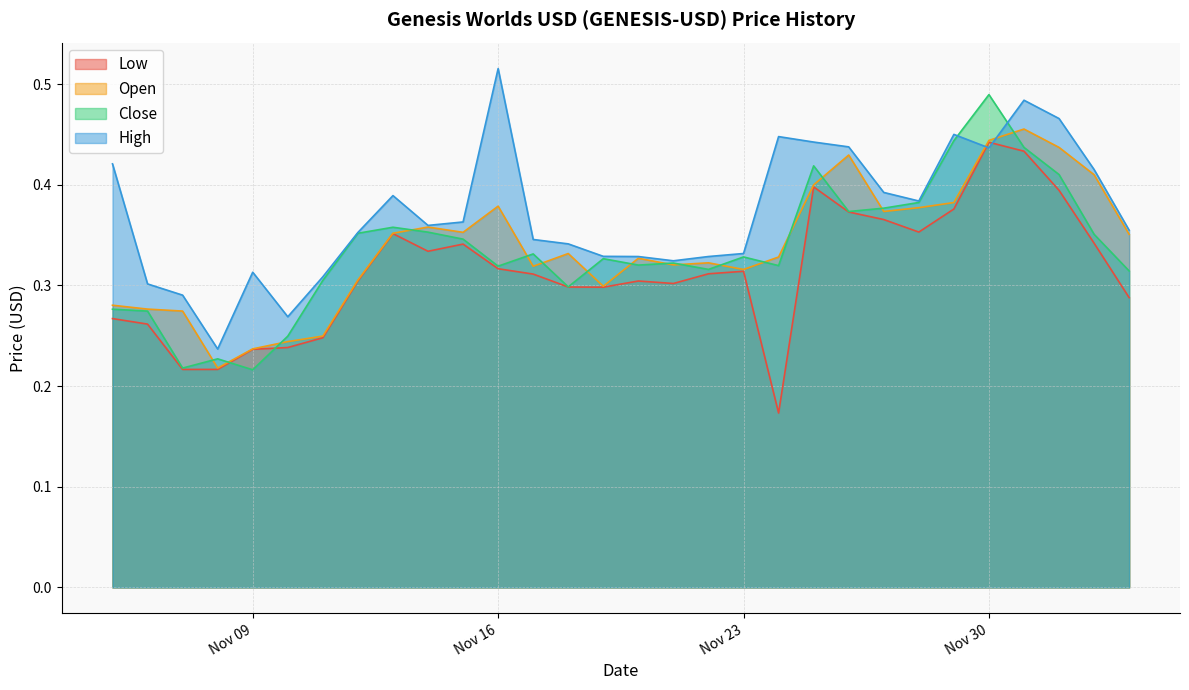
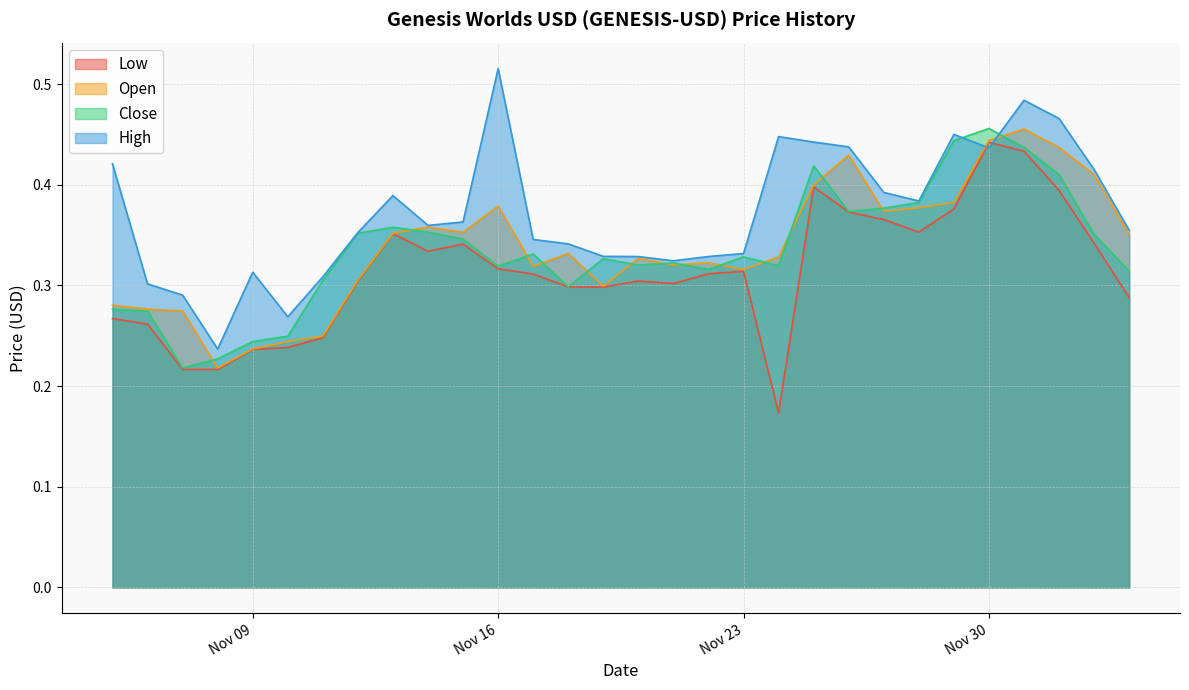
  {
    "Open": {
      "Nov 16": 0.379
    },
    "Close": {
-     "Nov 09": 0.216,
+     "Nov 09": 0.244,
      "Nov 23": 0.328,
-     "Nov 30": 0.490
+     "Nov 30": 0.456
    },
    "High": {
      "Nov 09": 0.313,
      "Nov 16": 0.515,
      "Nov 23": 0.332,
      "Nov 30": 0.437
    }
  }
